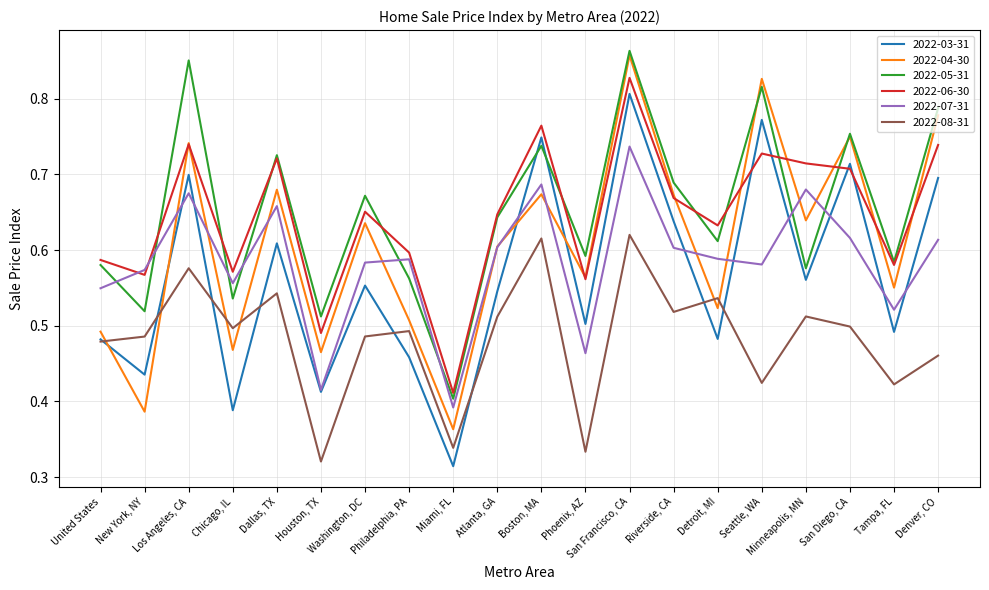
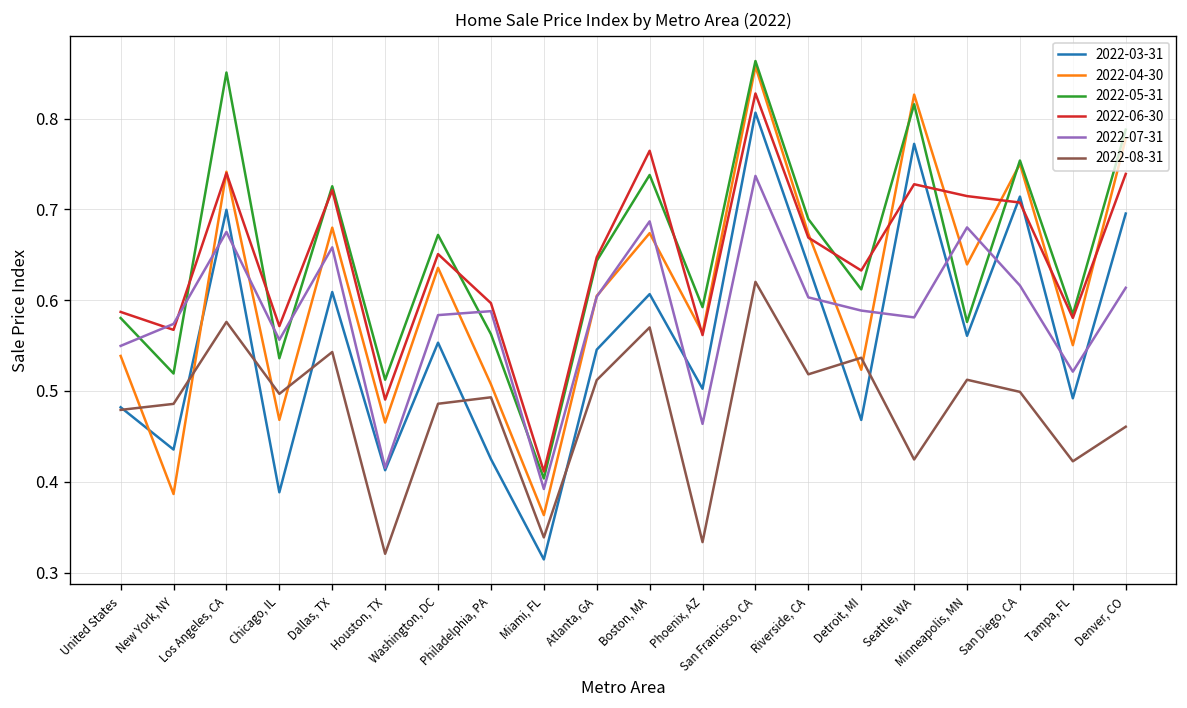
  {
    "2022-03-31": {
      "New York, NY": 0.44,
      "Los Angeles, CA": 0.70,
      "Chicago, IL": 0.39,
      "Dallas, TX": 0.61,
      "Washington, DC": 0.55,
-     "Philadelphia, PA": 0.46,
+     "Philadelphia, PA": 0.43,
      "Miami, FL": 0.31,
      "Atlanta, GA": 0.55,
-     "Boston, MA": 0.75,
+     "Boston, MA": 0.61,
      "Phoenix, AZ": 0.50,
      "San Francisco, CA": 0.81,
      "Riverside, CA": 0.64,
-     "Detroit, MI": 0.48,
+     "Detroit, MI": 0.47,
      "Seattle, WA": 0.77,
      "Minneapolis, MN": 0.56,
      "San Diego, CA": 0.71,
      "Tampa, FL": 0.49,
      "Denver, CO": 0.70
    },
    "2022-04-30": {
-     "United States": 0.49,
+     "United States": 0.54,
      "New York, NY": 0.39,
      "Chicago, IL": 0.47,
      "Dallas, TX": 0.68,
      "Houston, TX": 0.47,
      "Washington, DC": 0.64,
      "Philadelphia, PA": 0.51,
      "Miami, FL": 0.36,
      "Boston, MA": 0.67,
      "San Francisco, CA": 0.86,
      "Riverside, CA": 0.67,
      "Detroit, MI": 0.52,
      "Seattle, WA": 0.83,
      "Minneapolis, MN": 0.64,
      "San Diego, CA": 0.75,
      "Tampa, FL": 0.55
    },
    "2022-05-31": {
      "United States": 0.58,
      "New York, NY": 0.52,
      "Los Angeles, CA": 0.85,
      "Chicago, IL": 0.54,
      "Dallas, TX": 0.73,
      "Houston, TX": 0.51,
      "Washington, DC": 0.67,
      "Philadelphia, PA": 0.56,
      "Miami, FL": 0.40,
      "Atlanta, GA": 0.64,
      "Boston, MA": 0.74,
      "Phoenix, AZ": 0.59,
      "San Francisco, CA": 0.86,
      "Riverside, CA": 0.69,
      "Detroit, MI": 0.61,
      "Seattle, WA": 0.82,
      "Minneapolis, MN": 0.58,
      "San Diego, CA": 0.75,
      "Tampa, FL": 0.58
    },
    "2022-06-30": {
      "United States": 0.59,
      "New York, NY": 0.57,
      "Chicago, IL": 0.57,
      "Dallas, TX": 0.72,
      "Houston, TX": 0.49,
      "Washington, DC": 0.65,
      "Philadelphia, PA": 0.60,
      "Miami, FL": 0.41,
      "Atlanta, GA": 0.65,
      "Boston, MA": 0.76,
      "San Francisco, CA": 0.83,
      "Riverside, CA": 0.67,
      "Detroit, MI": 0.63,
      "Seattle, WA": 0.73,
      "Minneapolis, MN": 0.71,
      "San Diego, CA": 0.71,
      "Tampa, FL": 0.58,
      "Denver, CO": 0.74
    },
    "2022-07-31": {
      "United States": 0.55,
      "New York, NY": 0.57,
      "Los Angeles, CA": 0.68,
      "Chicago, IL": 0.56,
      "Dallas, TX": 0.66,
      "Washington, DC": 0.58,
      "Philadelphia, PA": 0.59,
      "Miami, FL": 0.39,
      "Boston, MA": 0.69,
      "Phoenix, AZ": 0.46,
      "San Francisco, CA": 0.74,
      "Riverside, CA": 0.60,
      "Detroit, MI": 0.59,
      "Seattle, WA": 0.58,
      "Minneapolis, MN": 0.68,
      "San Diego, CA": 0.62,
      "Tampa, FL": 0.52,
      "Denver, CO": 0.61
    },
    "2022-08-31": {
      "New York, NY": 0.49,
      "Los Angeles, CA": 0.58,
      "Chicago, IL": 0.50,
      "Dallas, TX": 0.54,
      "Houston, TX": 0.32,
      "Washington, DC": 0.49,
      "Philadelphia, PA": 0.49,
      "Miami, FL": 0.34,
      "Atlanta, GA": 0.51,
-     "Boston, MA": 0.62,
+     "Boston, MA": 0.57,
      "Phoenix, AZ": 0.33,
      "San Francisco, CA": 0.62,
      "Riverside, CA": 0.52,
      "Detroit, MI": 0.54,
      "Seattle, WA": 0.42,
      "Minneapolis, MN": 0.51,
      "San Diego, CA": 0.50,
      "Tampa, FL": 0.42,
      "Denver, CO": 0.46
    }
  }
